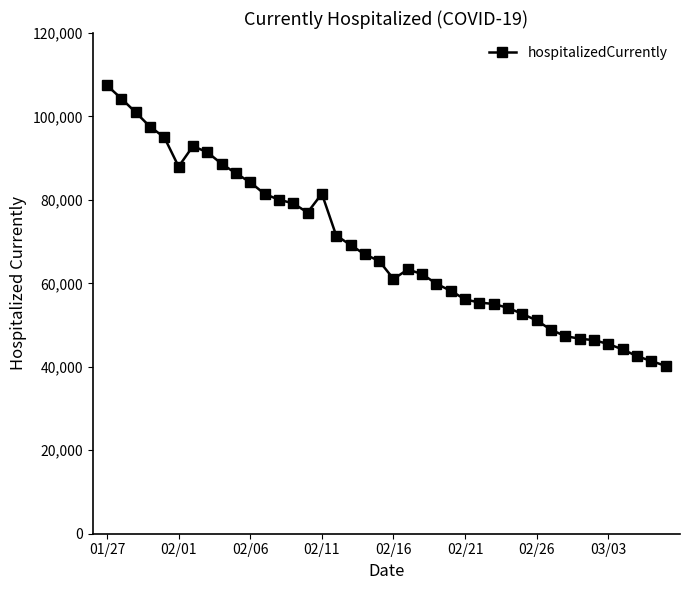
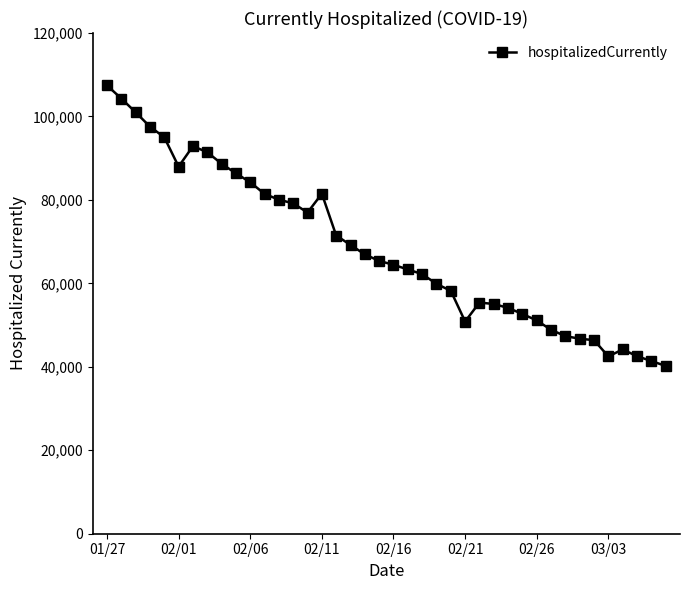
  {
    "01/27": "107,000",
    "02/01": "88,000",
    "02/06": "84,000",
    "02/11": "81,000",
-   "02/16": "61,000",
-   "02/21": "56,000",
+   "02/16": "64,000",
+   "02/21": "51,000",
    "02/26": "51,000",
-   "03/03": "45,000"
+   "03/03": "42,000"
  }
